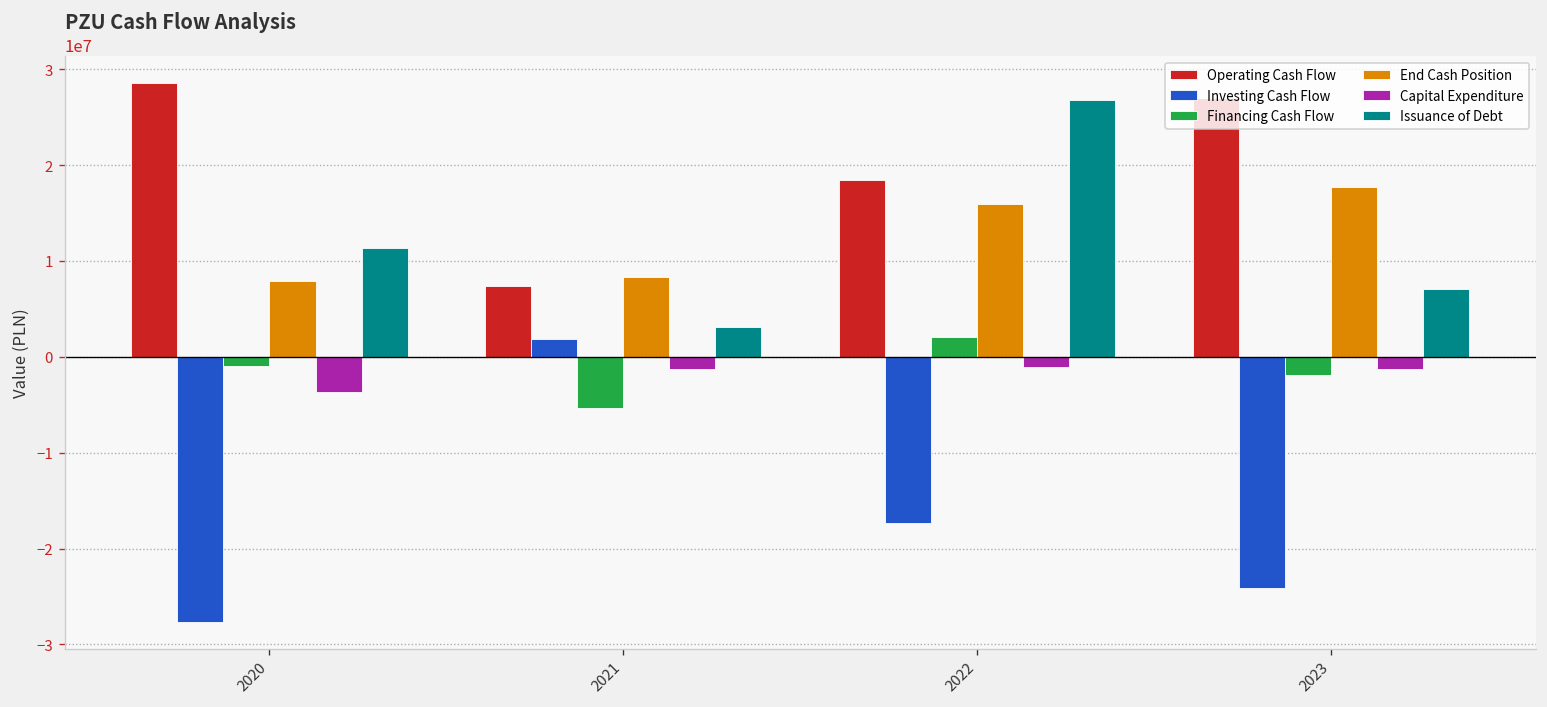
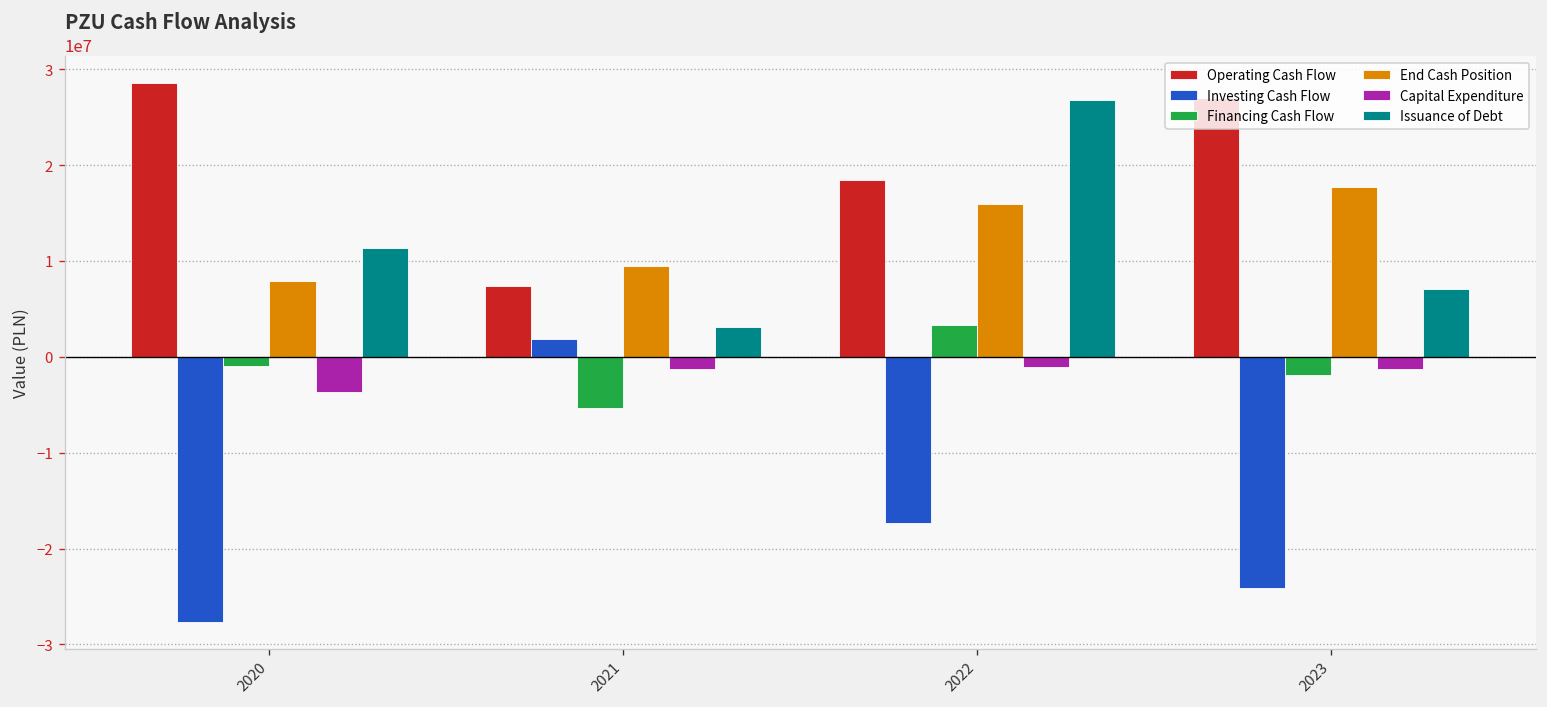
  {
    "Operating Cash Flow": {
      "2020": 29000000,
      "2021": 7000000,
      "2022": 18000000
    },
    "Investing Cash Flow": {
      "2020": -28000000,
      "2021": 2000000,
      "2022": -17000000,
      "2023": -24000000
    },
    "Financing Cash Flow": {
      "2020": -1000000,
      "2021": -5000000,
-     "2022": 2000000,
+     "2022": 3000000,
      "2023": -2000000
    },
    "End Cash Position": {
      "2020": 8000000,
-     "2021": 8000000,
+     "2021": 9000000,
      "2022": 16000000,
      "2023": 18000000
    },
    "Capital Expenditure": {
      "2020": -4000000,
      "2021": -1000000,
      "2022": -1000000,
      "2023": -1000000
    },
    "Issuance of Debt": {
      "2020": 11000000,
      "2021": 3000000,
      "2022": 27000000,
      "2023": 7000000
    }
  }
